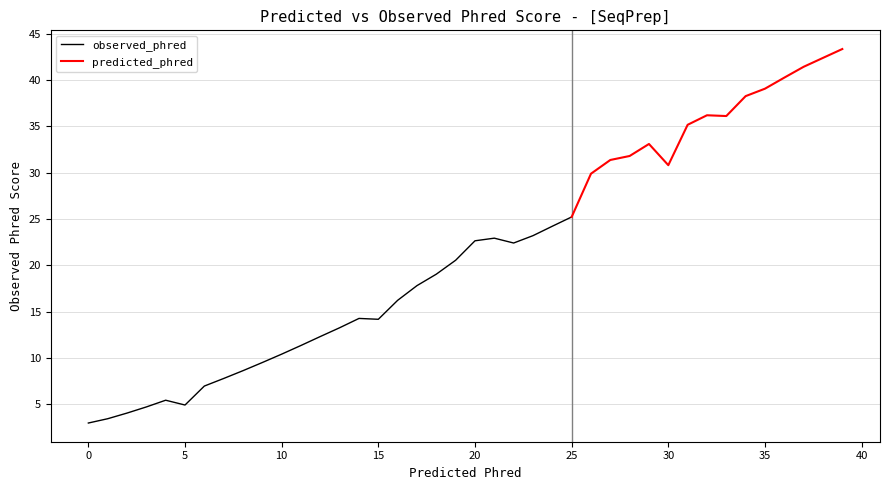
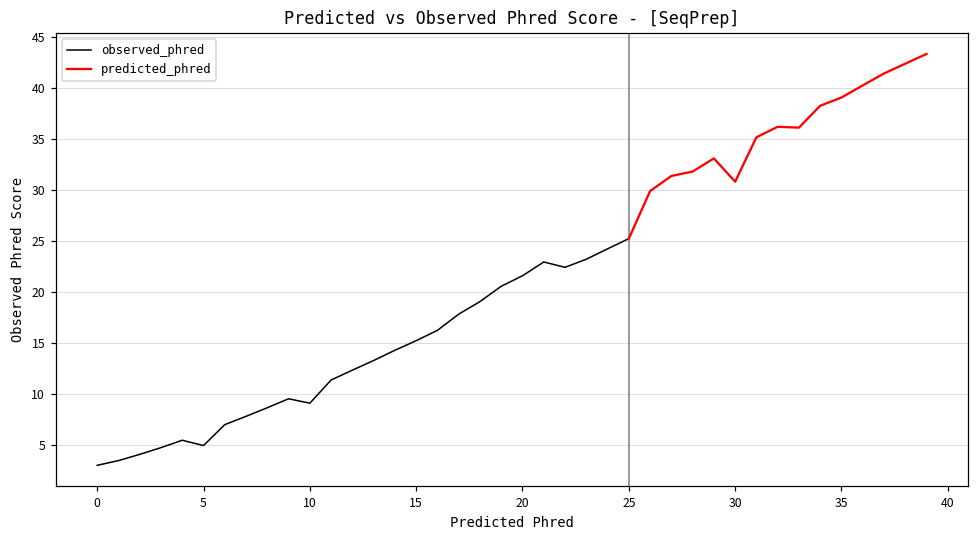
  {
    "observed_phred": {
      "0": 3,
      "5": 5,
-     "10": 10,
-     "15": 14,
-     "20": 23
+     "10": 9,
+     "15": 15,
+     "20": 22
    },
    "predicted_phred": {
      "30": 31,
      "35": 39
    }
  }
